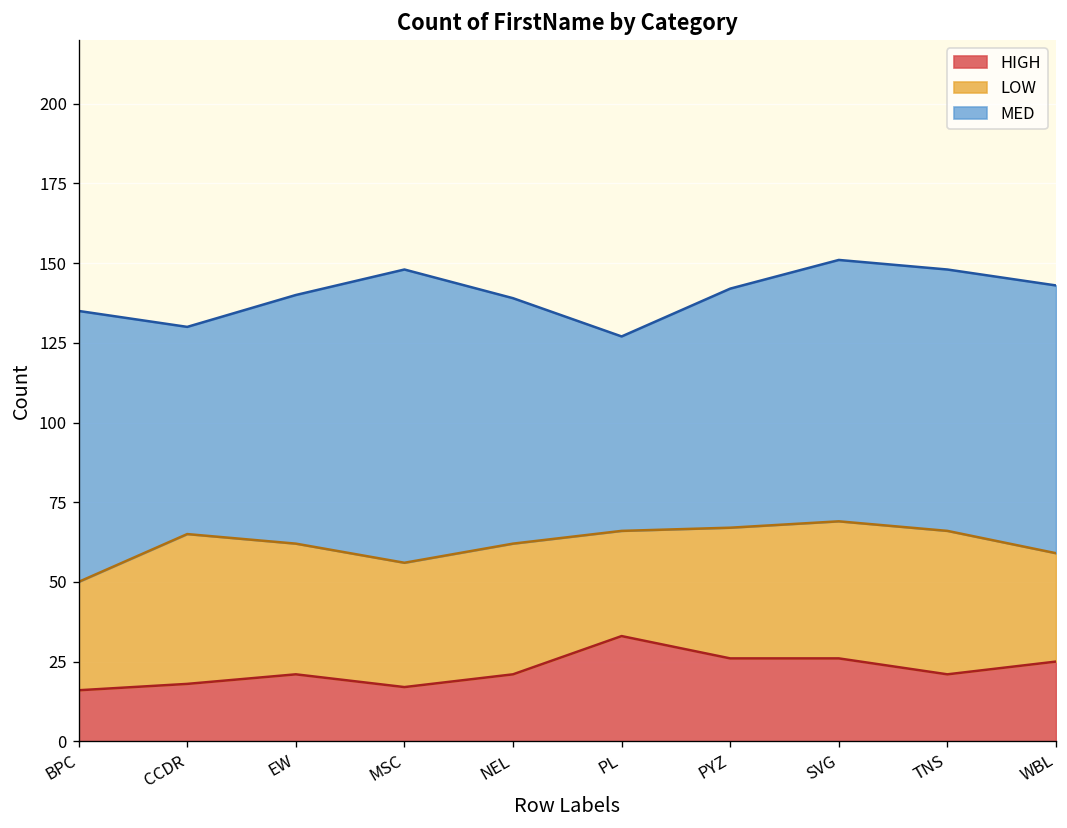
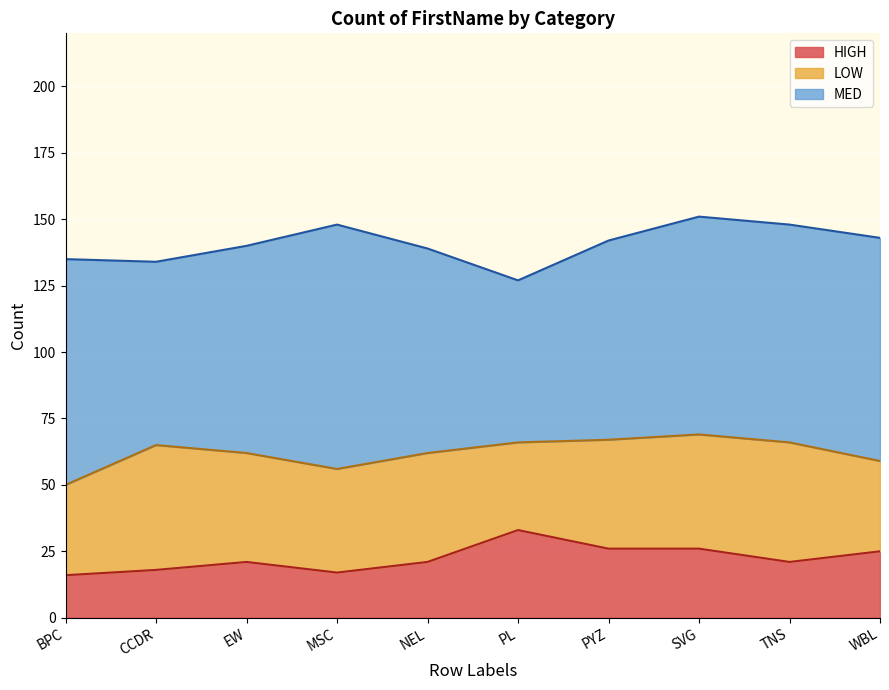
  {
    "HIGH": {
      "BPC": 16,
      "CCDR": 18,
      "EW": 21,
      "MSC": 17,
      "NEL": 21,
      "PL": 33,
      "PYZ": 26,
      "SVG": 26,
      "TNS": 21,
      "WBL": 25
    },
    "LOW": {
      "BPC": 34,
      "CCDR": 47,
      "EW": 41,
      "MSC": 39,
      "NEL": 41,
      "PL": 33,
      "PYZ": 41,
      "SVG": 43,
      "TNS": 45,
      "WBL": 34
    },
    "MED": {
      "BPC": 85,
-     "CCDR": 65,
+     "CCDR": 69,
      "EW": 78,
      "MSC": 92,
      "NEL": 77,
      "PL": 61,
      "PYZ": 75,
      "SVG": 82,
      "TNS": 82,
      "WBL": 84
    }
  }
